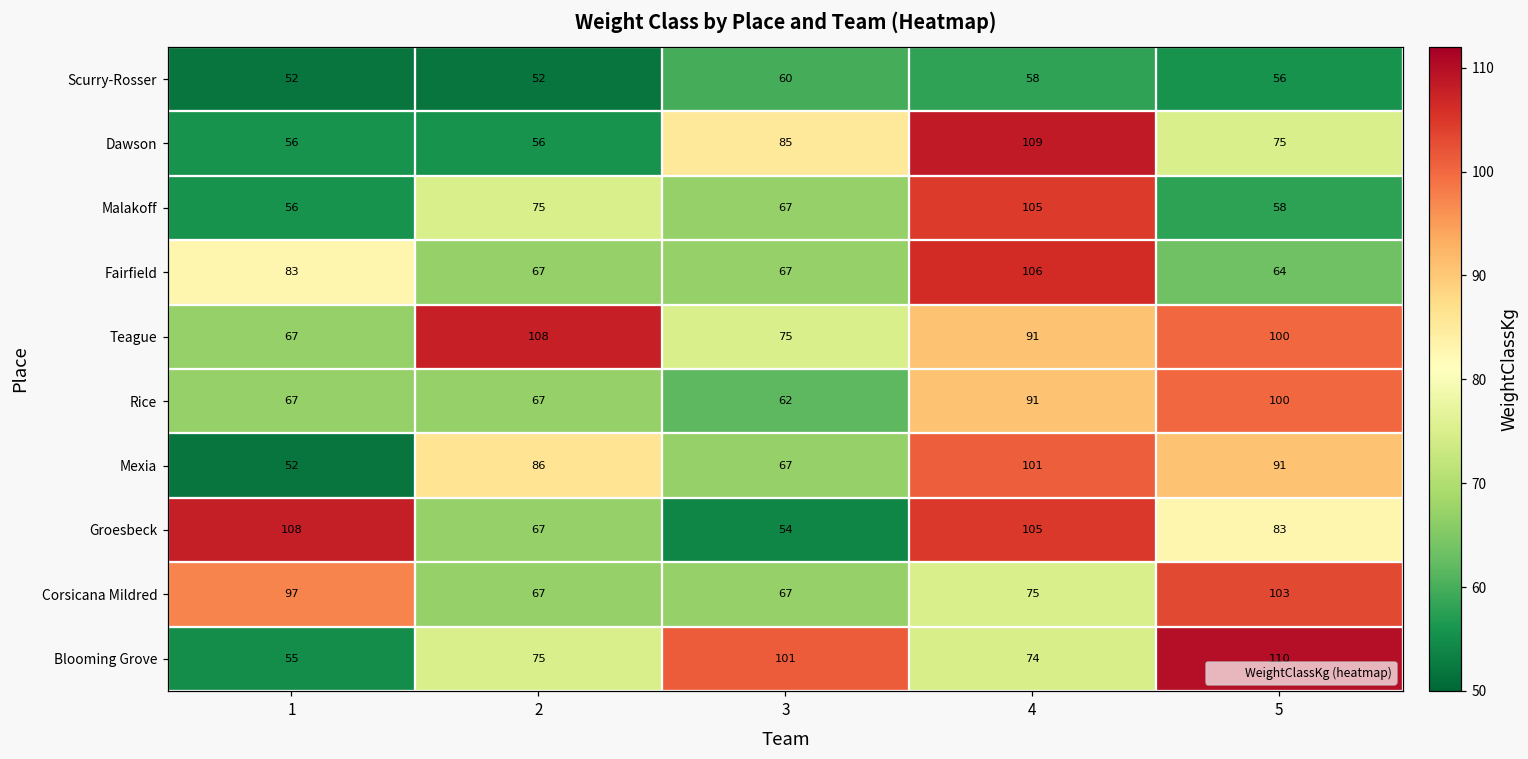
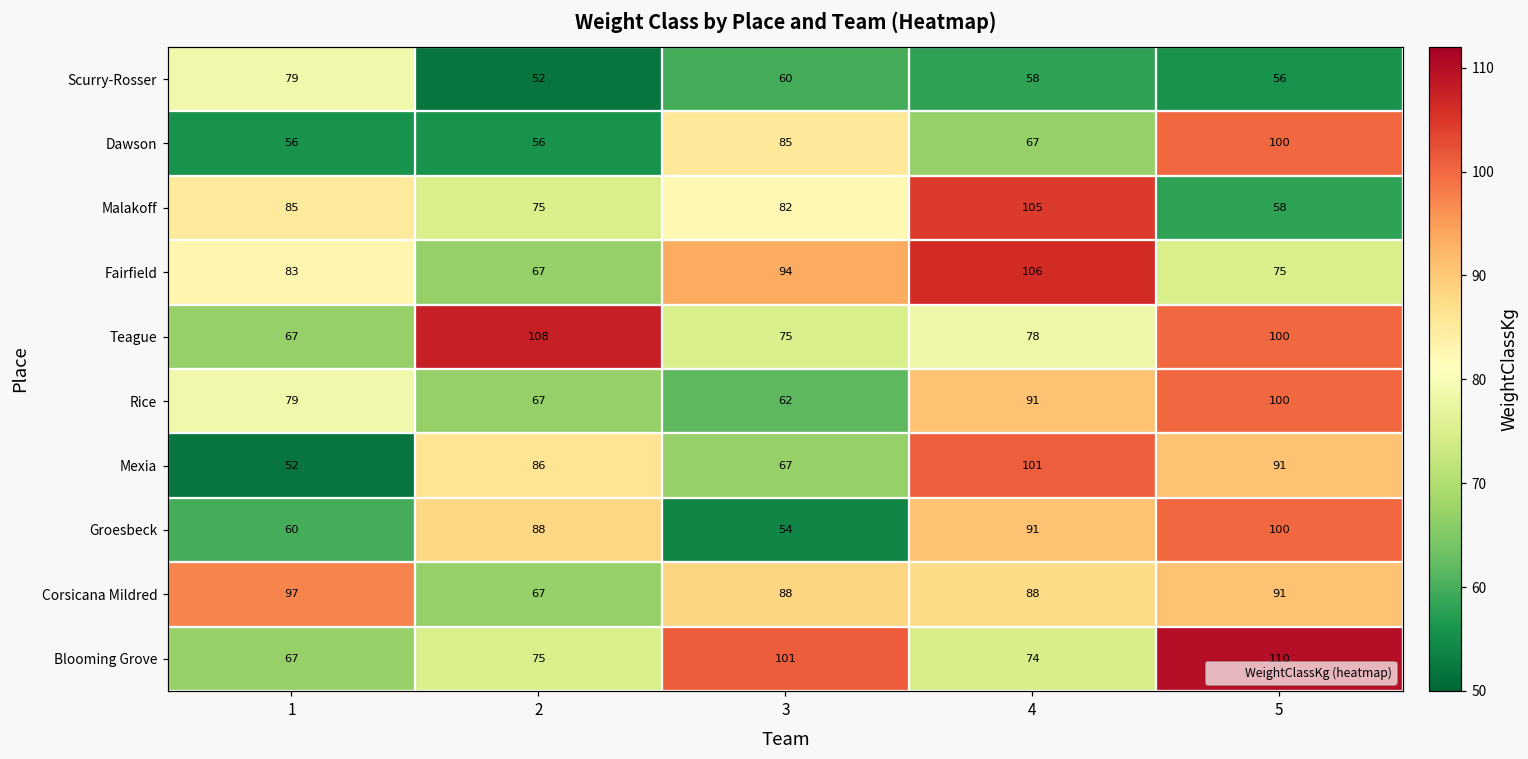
  {
    "Scurry-Rosser": {
-     "1": 52,
+     "1": 79,
      "2": 52,
      "3": 60,
      "4": 58,
      "5": 56
    },
    "Dawson": {
      "1": 56,
      "2": 56,
      "3": 85,
-     "4": 109,
-     "5": 75
+     "4": 67,
+     "5": 100
    },
    "Malakoff": {
-     "1": 56,
+     "1": 85,
      "2": 75,
-     "3": 67,
+     "3": 82,
      "4": 105,
      "5": 58
    },
    "Fairfield": {
      "1": 83,
      "2": 67,
-     "3": 67,
+     "3": 94,
      "4": 106,
-     "5": 64
+     "5": 75
    },
    "Teague": {
      "1": 67,
      "2": 108,
      "3": 75,
-     "4": 91,
+     "4": 78,
      "5": 100
    },
    "Rice": {
-     "1": 67,
+     "1": 79,
      "2": 67,
      "3": 62,
      "4": 91,
      "5": 100
    },
    "Mexia": {
      "1": 52,
      "2": 86,
      "3": 67,
      "4": 101,
      "5": 91
    },
    "Groesbeck": {
-     "1": 108,
-     "2": 67,
+     "1": 60,
+     "2": 88,
      "3": 54,
-     "4": 105,
-     "5": 83
+     "4": 91,
+     "5": 100
    },
    "Corsicana Mildred": {
      "1": 97,
      "2": 67,
-     "3": 67,
-     "4": 75,
-     "5": 103
+     "3": 88,
+     "4": 88,
+     "5": 91
    },
    "Blooming Grove": {
-     "1": 55,
+     "1": 67,
      "2": 75,
      "3": 101,
      "4": 74
    }
  }
